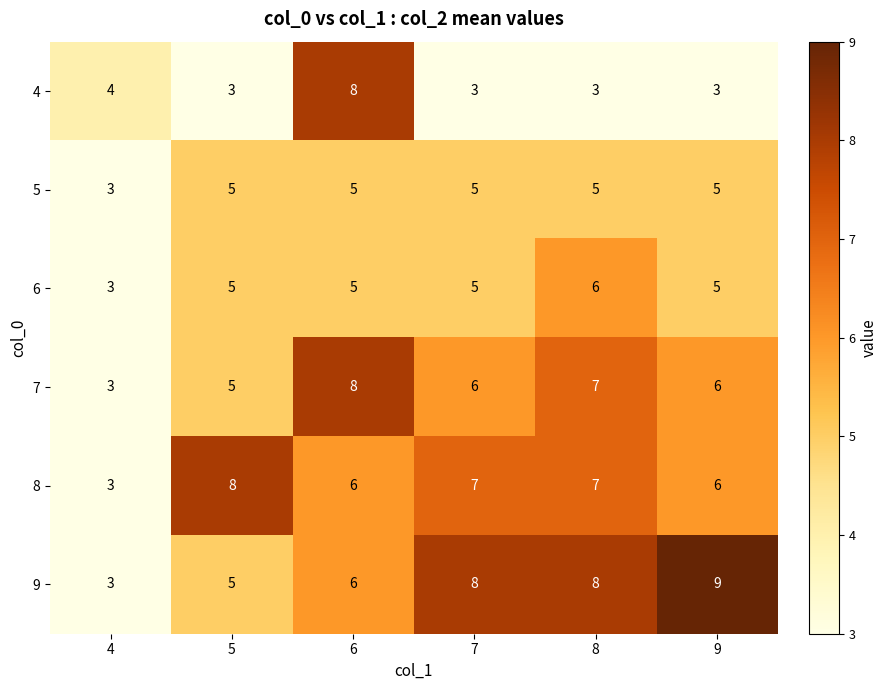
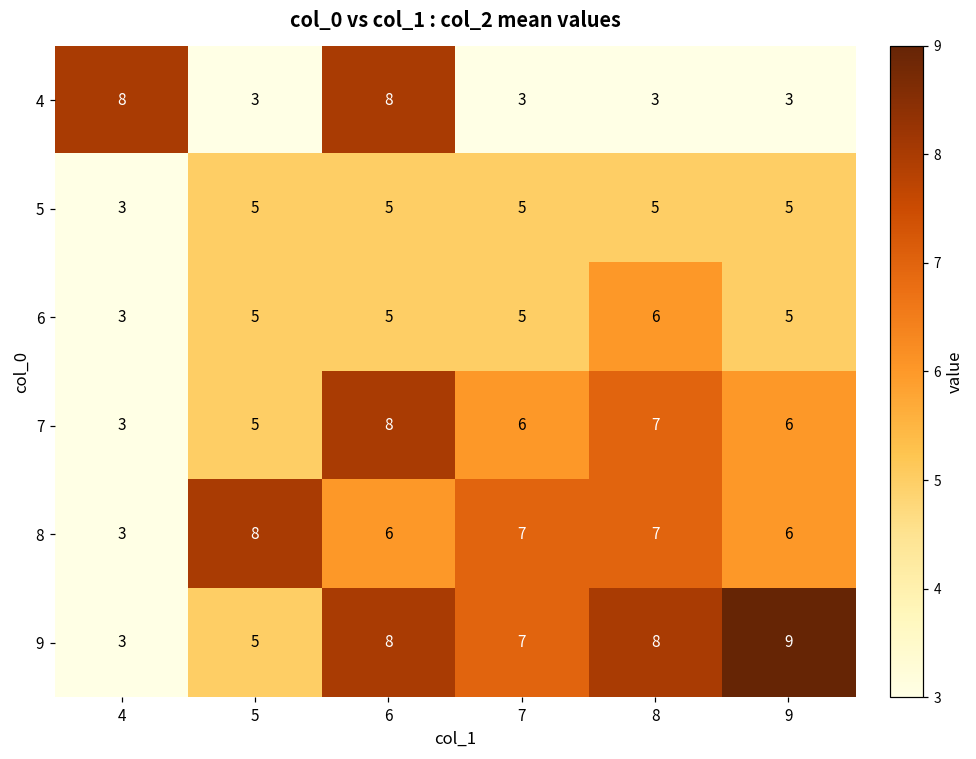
  {
    "4": {
-     "4": 4,
+     "4": 8,
      "5": 3,
      "6": 8,
      "7": 3,
      "8": 3,
      "9": 3
    },
    "5": {
      "4": 3,
      "5": 5,
      "6": 5,
      "7": 5,
      "8": 5,
      "9": 5
    },
    "6": {
      "4": 3,
      "5": 5,
      "6": 5,
      "7": 5,
      "8": 6,
      "9": 5
    },
    "7": {
      "4": 3,
      "5": 5,
      "6": 8,
      "7": 6,
      "8": 7,
      "9": 6
    },
    "8": {
      "4": 3,
      "5": 8,
      "6": 6,
      "7": 7,
      "8": 7,
      "9": 6
    },
    "9": {
      "4": 3,
      "5": 5,
-     "6": 6,
-     "7": 8,
+     "6": 8,
+     "7": 7,
      "8": 8,
      "9": 9
    }
  }
